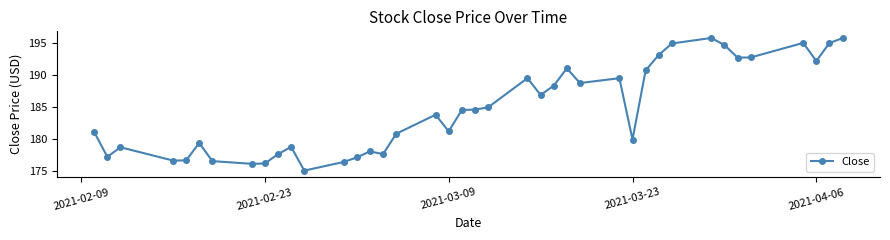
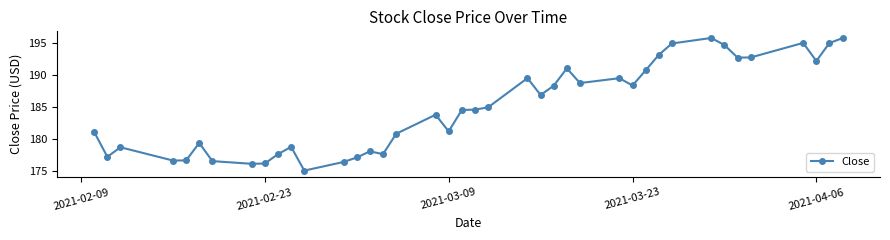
  {
    "2021-02-23": 176,
    "2021-03-09": 181,
-   "2021-03-23": 180,
+   "2021-03-23": 188,
    "2021-04-06": 192
  }
